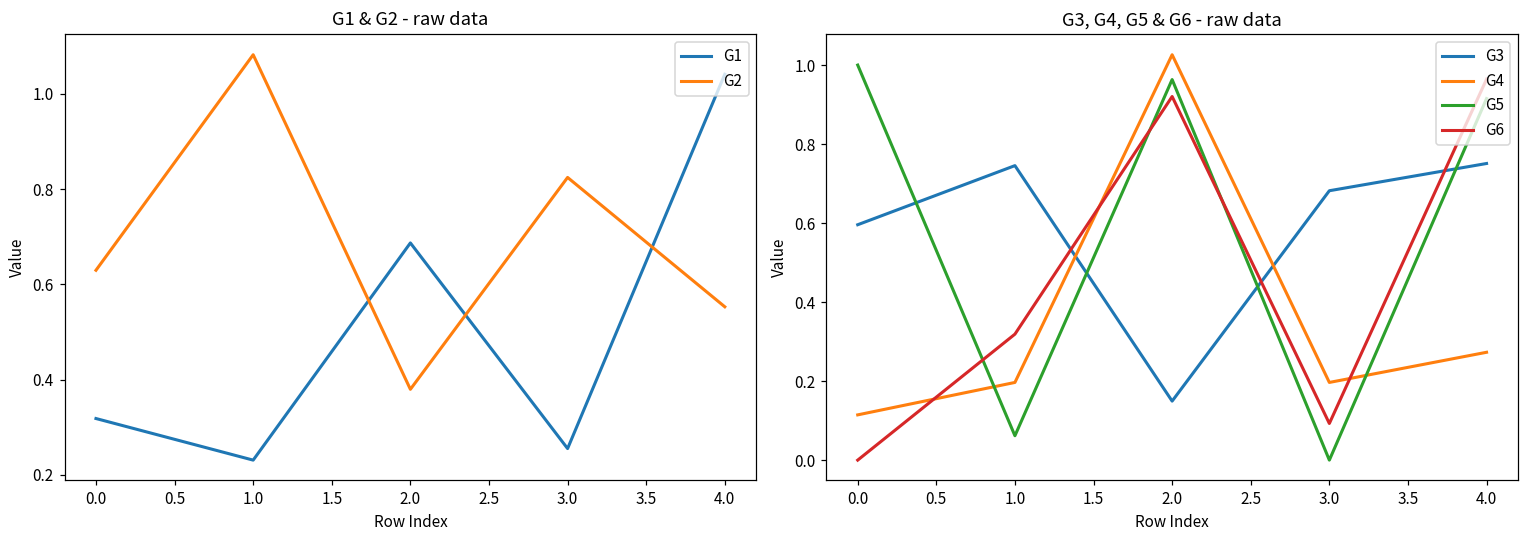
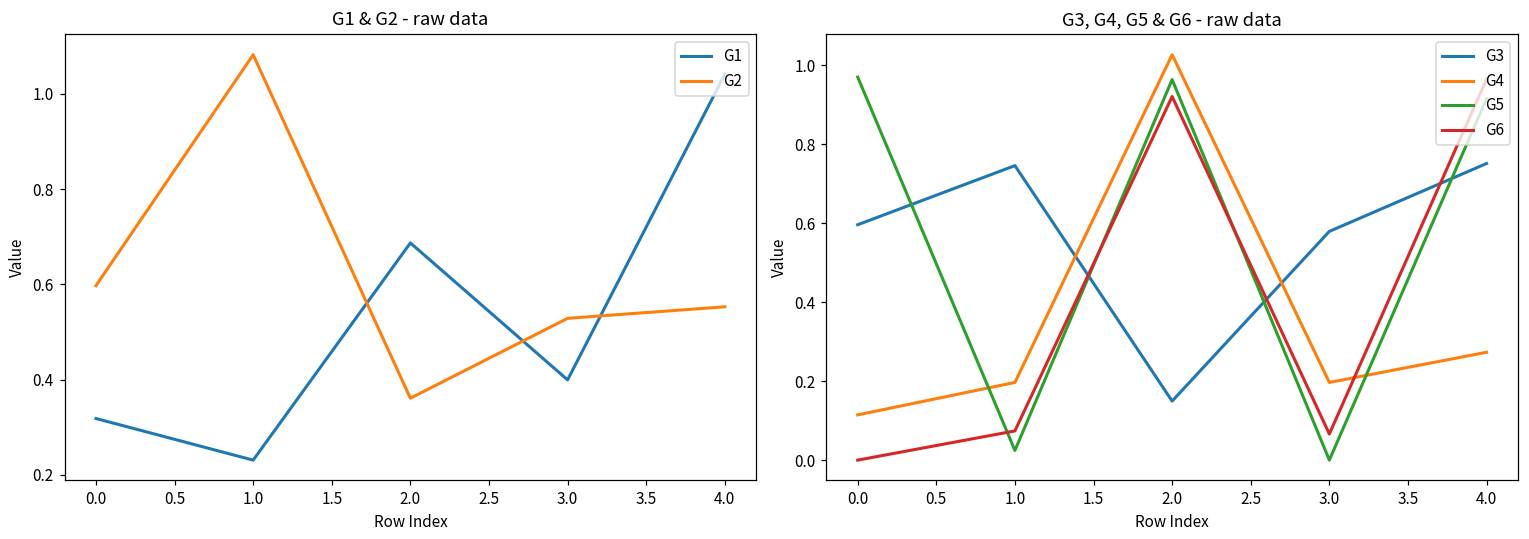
  {
    "G1 & G2 - raw data": {
      "G1": {
        "0.0": 0.32,
        "1.0": 0.23,
        "2.0": 0.69,
-       "3.0": 0.26
+       "3.0": 0.40
      },
      "G2": {
-       "0.0": 0.63,
+       "0.0": 0.60,
        "1.0": 1.08,
-       "2.0": 0.38,
-       "3.0": 0.82,
+       "2.0": 0.36,
+       "3.0": 0.53,
        "4.0": 0.55
      }
    },
    "G3, G4, G5 & G6 - raw data": {
      "G3": {
        "0.0": 0.60,
        "1.0": 0.75,
        "2.0": 0.15,
-       "3.0": 0.68,
+       "3.0": 0.58,
        "4.0": 0.75
      },
      "G4": {
        "0.0": 0.11,
        "1.0": 0.20,
        "2.0": 1.03,
        "3.0": 0.20,
        "4.0": 0.27
      },
      "G5": {
-       "0.0": 1.00,
-       "1.0": 0.06,
+       "0.0": 0.97,
+       "1.0": 0.02,
        "2.0": 0.96,
        "3.0": 0.00
      },
      "G6": {
        "0.0": 0.00,
-       "1.0": 0.32,
+       "1.0": 0.07,
        "2.0": 0.92,
-       "3.0": 0.09
+       "3.0": 0.07
      }
    }
  }
